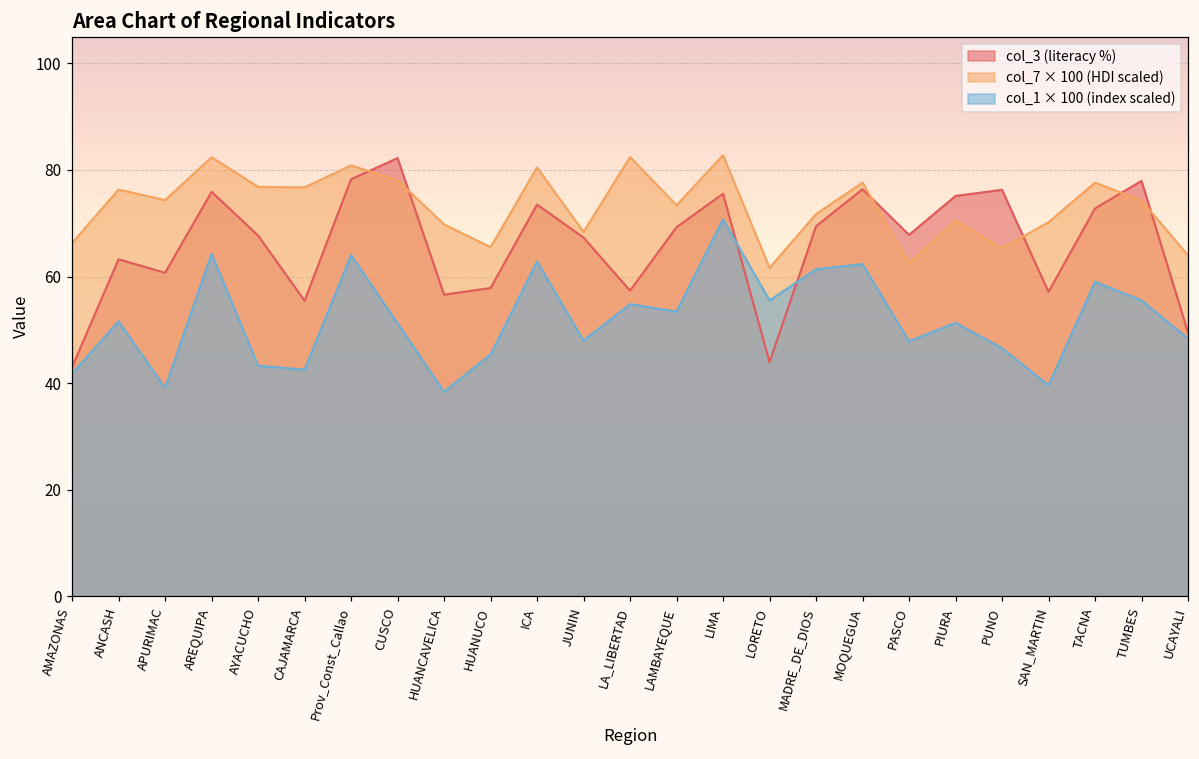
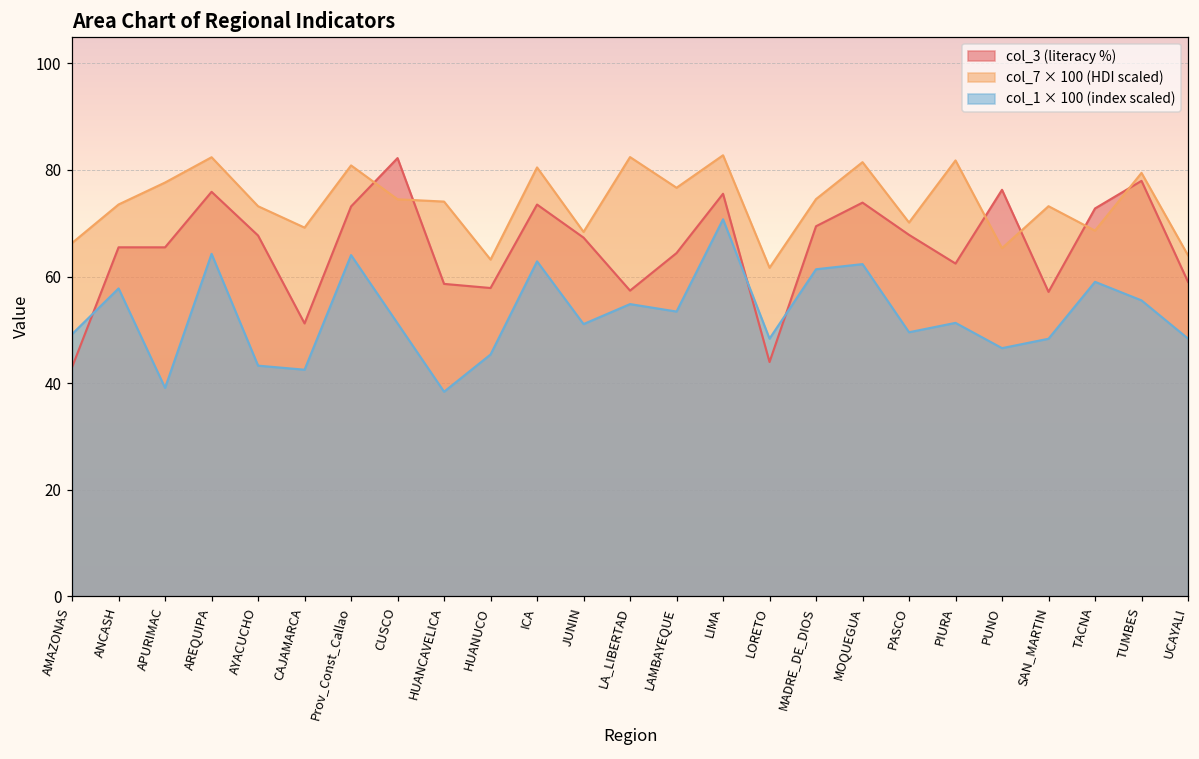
  {
    "col_3 (literacy %)": {
      "AMAZONAS": 43,
-     "ANCASH": 63,
-     "APURIMAC": 61,
+     "ANCASH": 65,
+     "APURIMAC": 65,
      "AREQUIPA": 76,
      "AYACUCHO": 68,
-     "CAJAMARCA": 55,
-     "Prov_Const_Callao": 78,
+     "CAJAMARCA": 51,
+     "Prov_Const_Callao": 73,
      "CUSCO": 82,
-     "HUANCAVELICA": 57,
+     "HUANCAVELICA": 59,
      "HUANUCO": 58,
      "ICA": 73,
      "JUNIN": 67,
      "LA_LIBERTAD": 57,
-     "LAMBAYEQUE": 69,
+     "LAMBAYEQUE": 64,
      "LIMA": 76,
      "LORETO": 44,
      "MADRE_DE_DIOS": 69,
-     "MOQUEGUA": 76,
+     "MOQUEGUA": 74,
      "PASCO": 68,
-     "PIURA": 75,
+     "PIURA": 62,
      "PUNO": 76,
      "SAN_MARTIN": 57,
      "TACNA": 73,
      "TUMBES": 78,
-     "UCAYALI": 50
+     "UCAYALI": 59
    },
    "col_7 × 100 (HDI scaled)": {
      "AMAZONAS": 66,
-     "ANCASH": 76,
-     "APURIMAC": 74,
+     "ANCASH": 74,
+     "APURIMAC": 78,
      "AREQUIPA": 82,
-     "AYACUCHO": 77,
-     "CAJAMARCA": 77,
+     "AYACUCHO": 73,
+     "CAJAMARCA": 69,
      "Prov_Const_Callao": 81,
-     "CUSCO": 78,
-     "HUANCAVELICA": 70,
-     "HUANUCO": 66,
+     "CUSCO": 74,
+     "HUANCAVELICA": 74,
+     "HUANUCO": 63,
      "ICA": 80,
      "JUNIN": 68,
      "LA_LIBERTAD": 82,
-     "LAMBAYEQUE": 73,
+     "LAMBAYEQUE": 77,
      "LIMA": 83,
      "LORETO": 62,
-     "MADRE_DE_DIOS": 72,
-     "MOQUEGUA": 78,
-     "PASCO": 63,
-     "PIURA": 70,
+     "MADRE_DE_DIOS": 75,
+     "MOQUEGUA": 81,
+     "PASCO": 70,
+     "PIURA": 82,
      "PUNO": 65,
-     "SAN_MARTIN": 70,
-     "TACNA": 78,
-     "TUMBES": 74,
+     "SAN_MARTIN": 73,
+     "TACNA": 69,
+     "TUMBES": 79,
      "UCAYALI": 64
    },
    "col_1 × 100 (index scaled)": {
-     "AMAZONAS": 42,
-     "ANCASH": 52,
+     "AMAZONAS": 49,
+     "ANCASH": 58,
      "APURIMAC": 39,
      "AREQUIPA": 64,
      "AYACUCHO": 43,
      "CAJAMARCA": 43,
      "Prov_Const_Callao": 64,
      "CUSCO": 51,
      "HUANCAVELICA": 38,
      "HUANUCO": 45,
      "ICA": 63,
-     "JUNIN": 48,
+     "JUNIN": 51,
      "LA_LIBERTAD": 55,
      "LAMBAYEQUE": 53,
      "LIMA": 71,
-     "LORETO": 56,
+     "LORETO": 48,
      "MADRE_DE_DIOS": 61,
      "MOQUEGUA": 62,
-     "PASCO": 48,
+     "PASCO": 50,
      "PIURA": 51,
      "PUNO": 47,
-     "SAN_MARTIN": 40,
+     "SAN_MARTIN": 48,
      "TACNA": 59,
      "TUMBES": 56,
      "UCAYALI": 48
    }
  }
